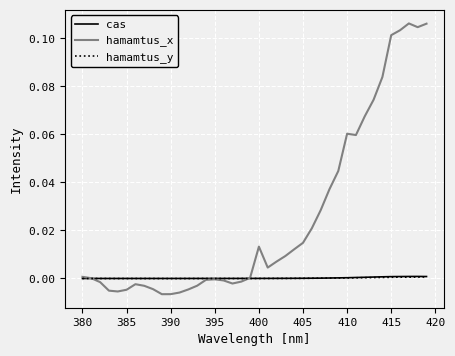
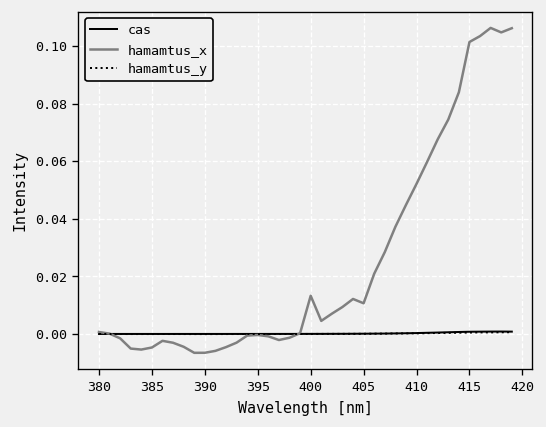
  {
    "hamamtus_x": {
      "385": -0.005,
      "390": -0.007,
      "400": 0.013,
-     "405": 0.015,
-     "410": 0.060,
+     "405": 0.011,
+     "410": 0.052,
      "415": 0.101
    }
  }
